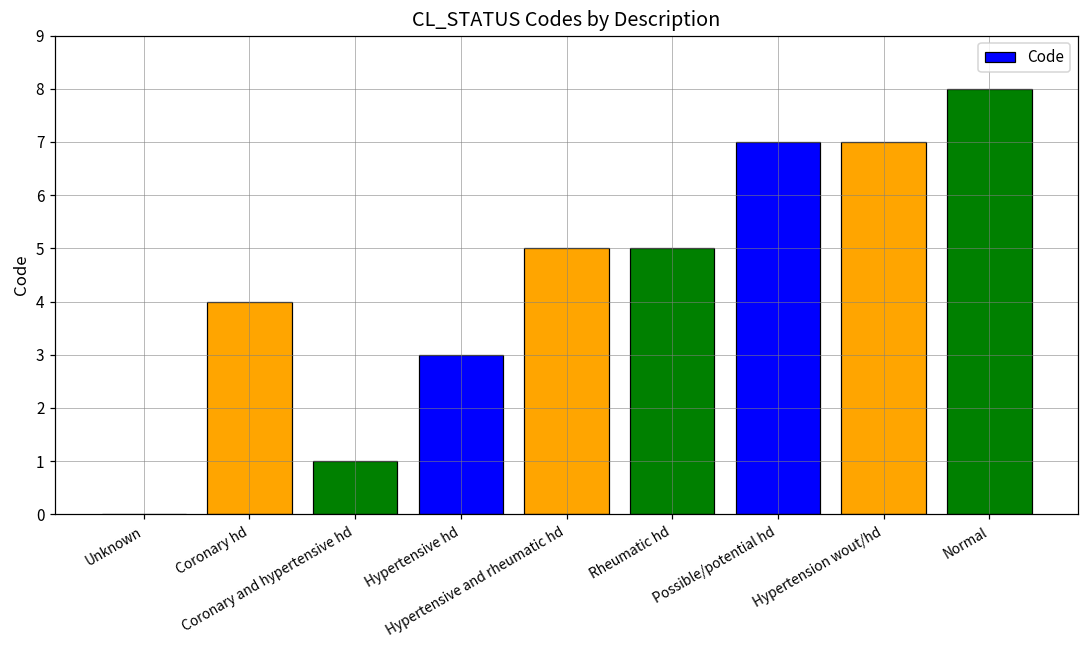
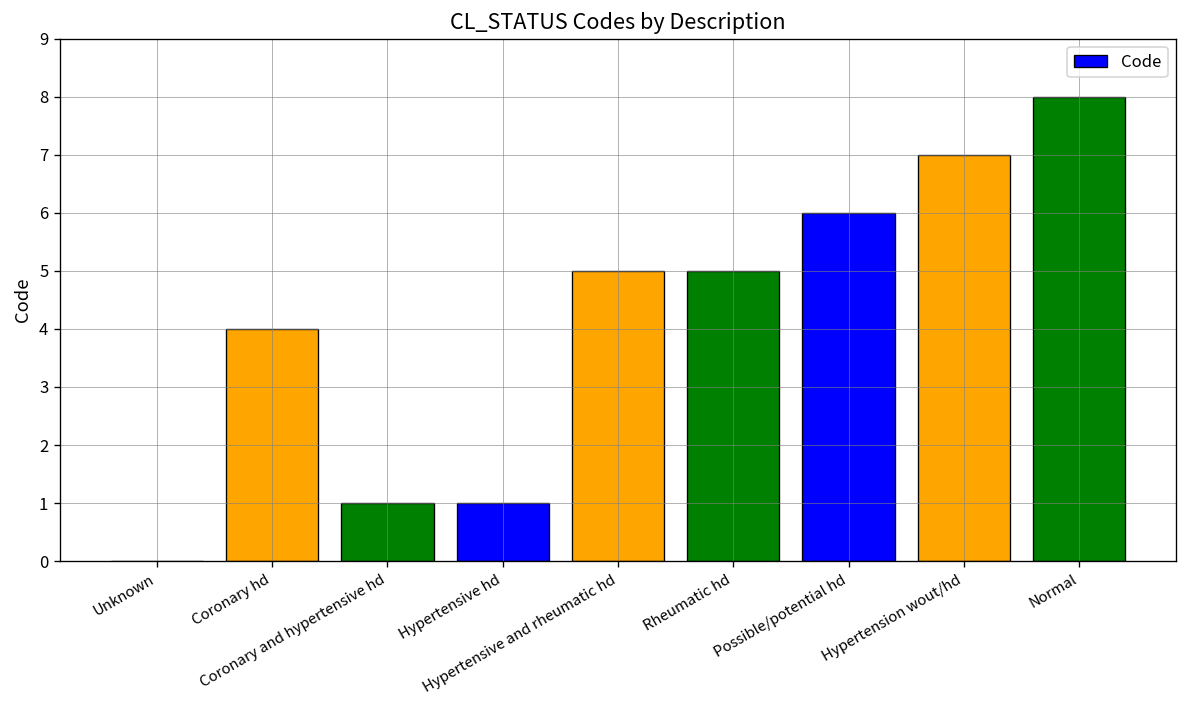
  {
    "Unknown": 0,
    "Coronary hd": 4,
    "Coronary and hypertensive hd": 1,
-   "Hypertensive hd": 3,
+   "Hypertensive hd": 1,
    "Hypertensive and rheumatic hd": 5,
    "Rheumatic hd": 5,
-   "Possible/potential hd": 7,
+   "Possible/potential hd": 6,
    "Hypertension wout/hd": 7,
    "Normal": 8
  }
